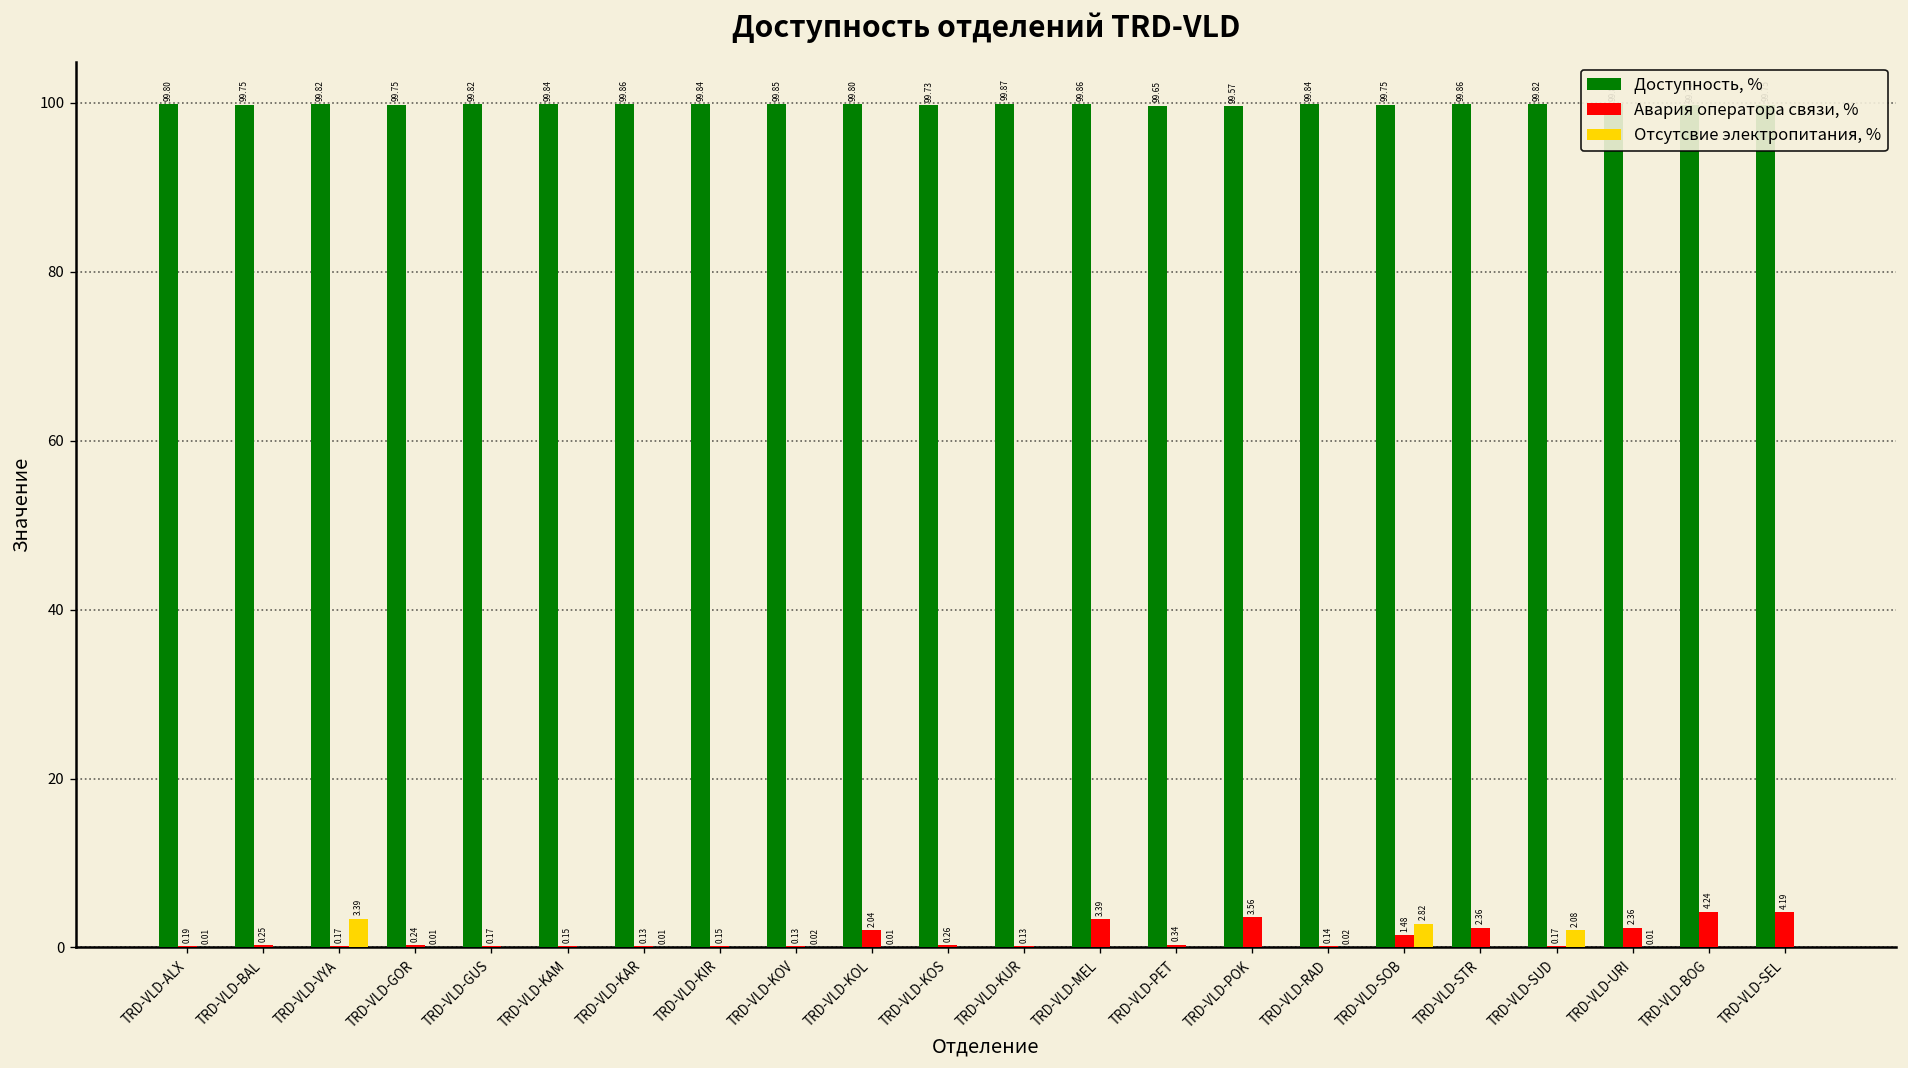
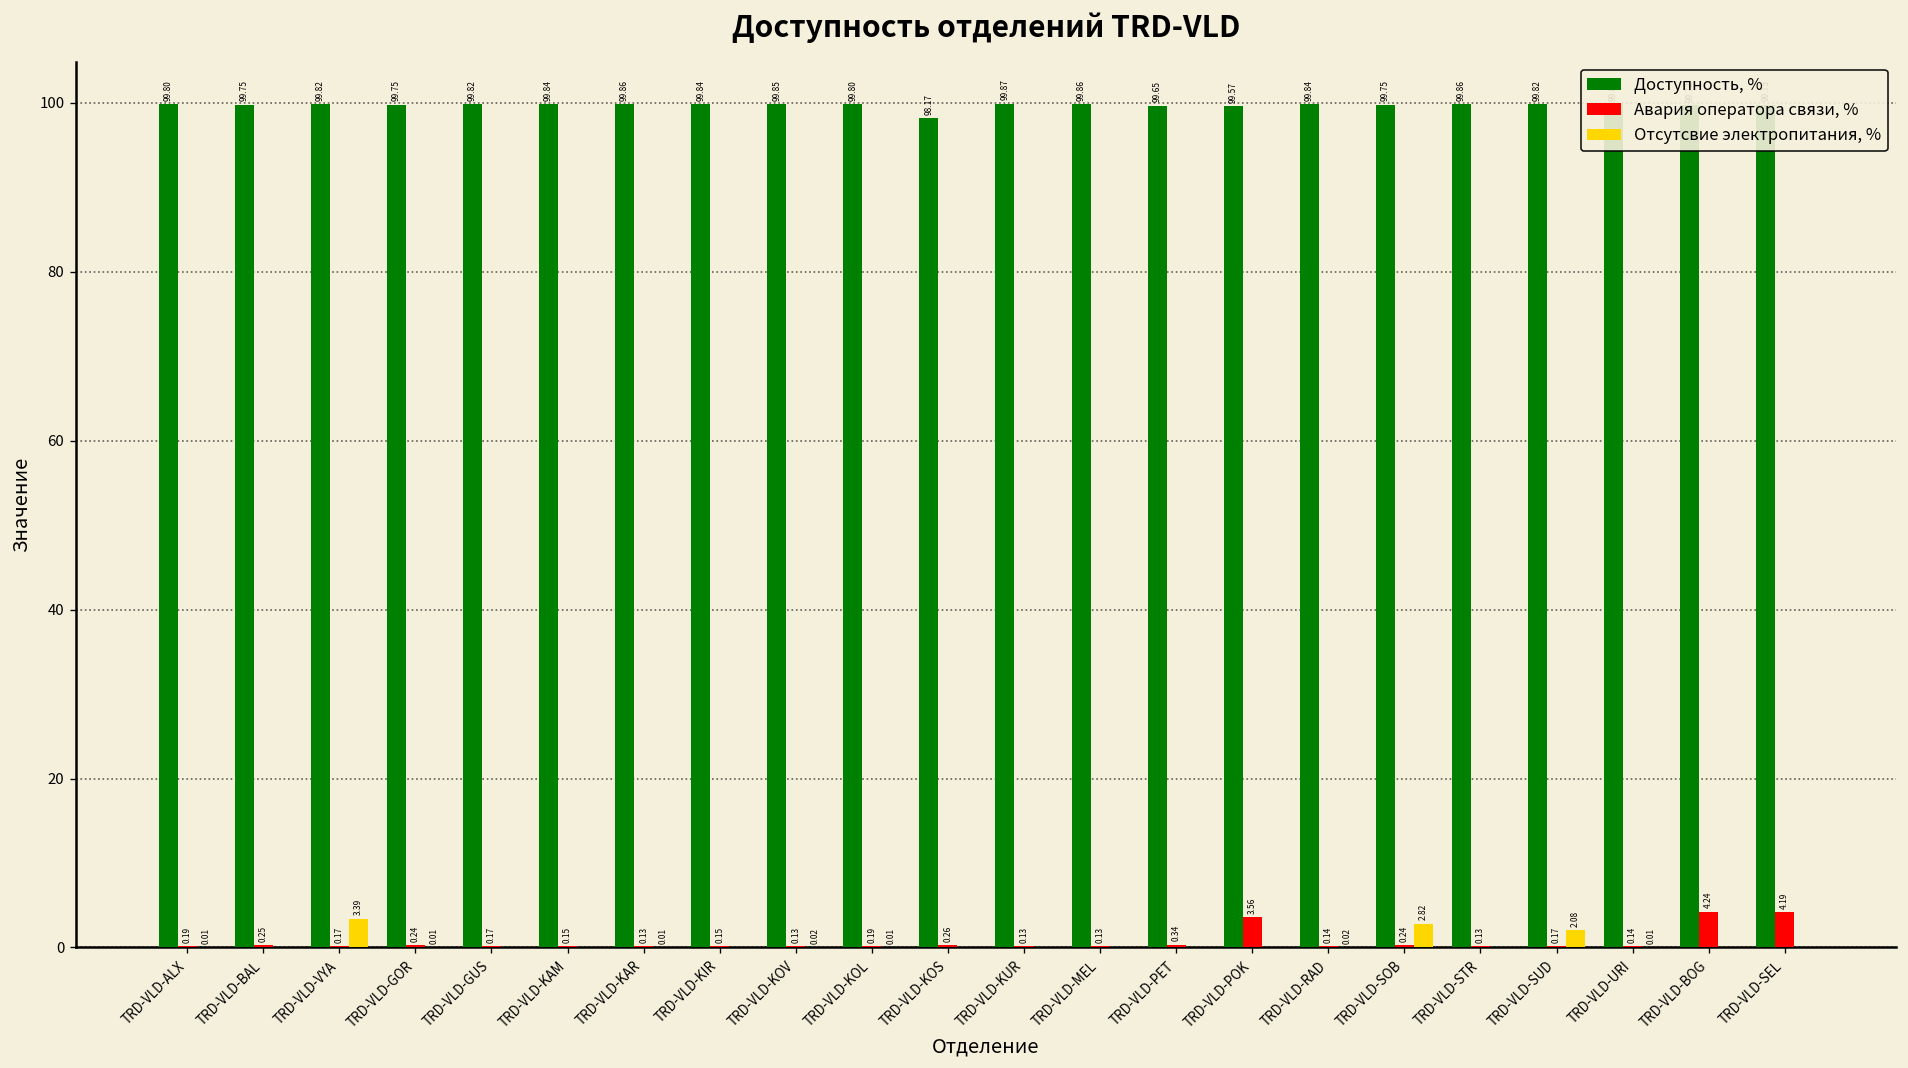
  {
    "Доступность, %": {
      "TRD-VLD-ALX": 99.80,
      "TRD-VLD-BAL": 99.75,
      "TRD-VLD-VYA": 99.82,
      "TRD-VLD-GOR": 99.75,
      "TRD-VLD-GUS": 99.82,
      "TRD-VLD-KAM": 99.84,
      "TRD-VLD-KAR": 99.86,
      "TRD-VLD-KIR": 99.84,
      "TRD-VLD-KOV": 99.85,
      "TRD-VLD-KOL": 99.80,
-     "TRD-VLD-KOS": 99.73,
+     "TRD-VLD-KOS": 98.17,
      "TRD-VLD-KUR": 99.87,
      "TRD-VLD-MEL": 99.86,
      "TRD-VLD-PET": 99.65,
      "TRD-VLD-POK": 99.57,
      "TRD-VLD-RAD": 99.84,
      "TRD-VLD-SOB": 99.75,
      "TRD-VLD-STR": 99.86,
      "TRD-VLD-SUD": 99.82
    },
    "Авария оператора связи, %": {
      "TRD-VLD-ALX": 0.19,
      "TRD-VLD-BAL": 0.25,
      "TRD-VLD-VYA": 0.17,
      "TRD-VLD-GOR": 0.24,
      "TRD-VLD-GUS": 0.17,
      "TRD-VLD-KAM": 0.15,
      "TRD-VLD-KAR": 0.13,
      "TRD-VLD-KIR": 0.15,
      "TRD-VLD-KOV": 0.13,
-     "TRD-VLD-KOL": 2.04,
+     "TRD-VLD-KOL": 0.19,
      "TRD-VLD-KOS": 0.26,
      "TRD-VLD-KUR": 0.13,
-     "TRD-VLD-MEL": 3.39,
+     "TRD-VLD-MEL": 0.13,
      "TRD-VLD-PET": 0.34,
      "TRD-VLD-POK": 3.56,
      "TRD-VLD-RAD": 0.14,
-     "TRD-VLD-SOB": 1.48,
-     "TRD-VLD-STR": 2.36,
+     "TRD-VLD-SOB": 0.24,
+     "TRD-VLD-STR": 0.13,
      "TRD-VLD-SUD": 0.17,
-     "TRD-VLD-URI": 2.36,
+     "TRD-VLD-URI": 0.14,
      "TRD-VLD-BOG": 4.24,
      "TRD-VLD-SEL": 4.19
    },
    "Отсутсвие электропитания, %": {
      "TRD-VLD-ALX": 0.01,
      "TRD-VLD-VYA": 3.39,
      "TRD-VLD-GOR": 0.01,
      "TRD-VLD-KAR": 0.01,
      "TRD-VLD-KOV": 0.02,
      "TRD-VLD-KOL": 0.01,
      "TRD-VLD-RAD": 0.02,
      "TRD-VLD-SOB": 2.82,
      "TRD-VLD-SUD": 2.08,
      "TRD-VLD-URI": 0.01
    }
  }
